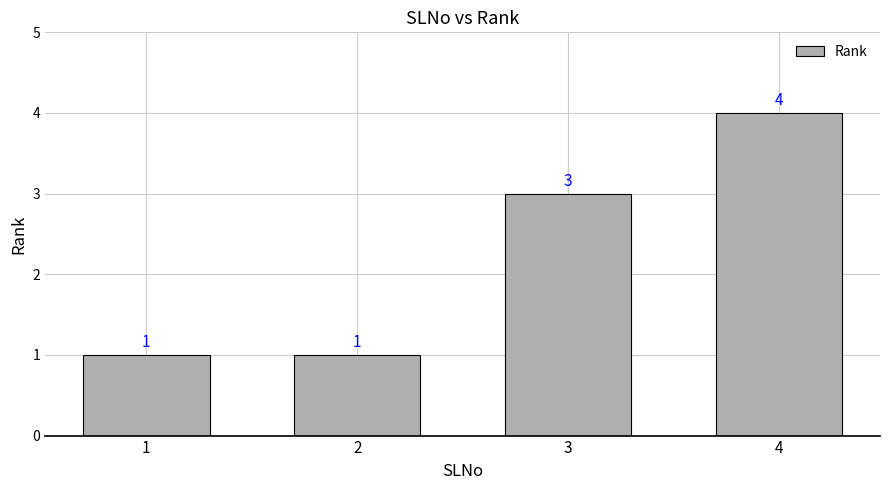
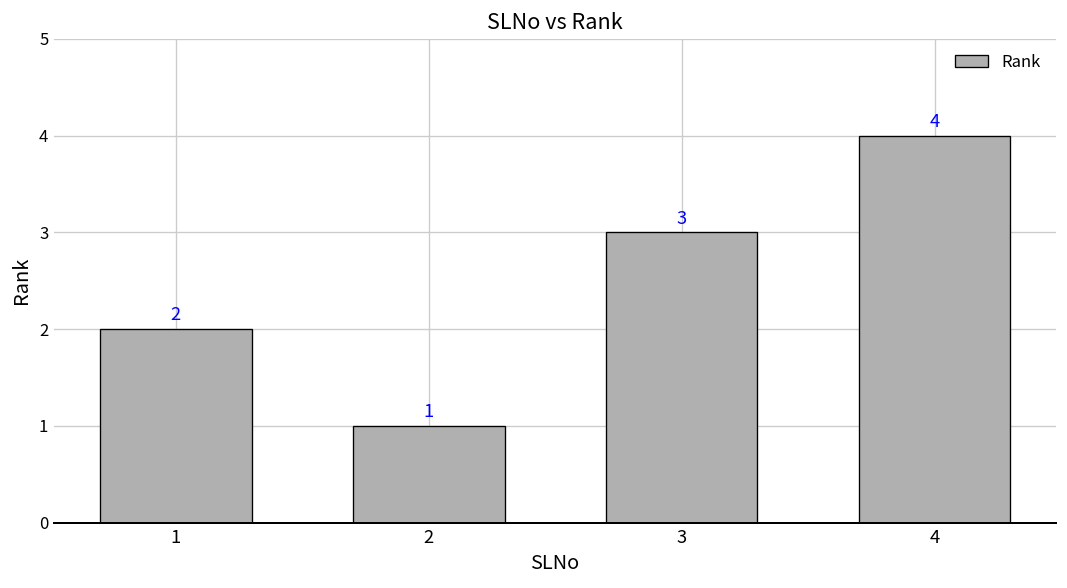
  {
-   "1": 1,
+   "1": 2,
    "2": 1,
    "3": 3,
    "4": 4
  }
